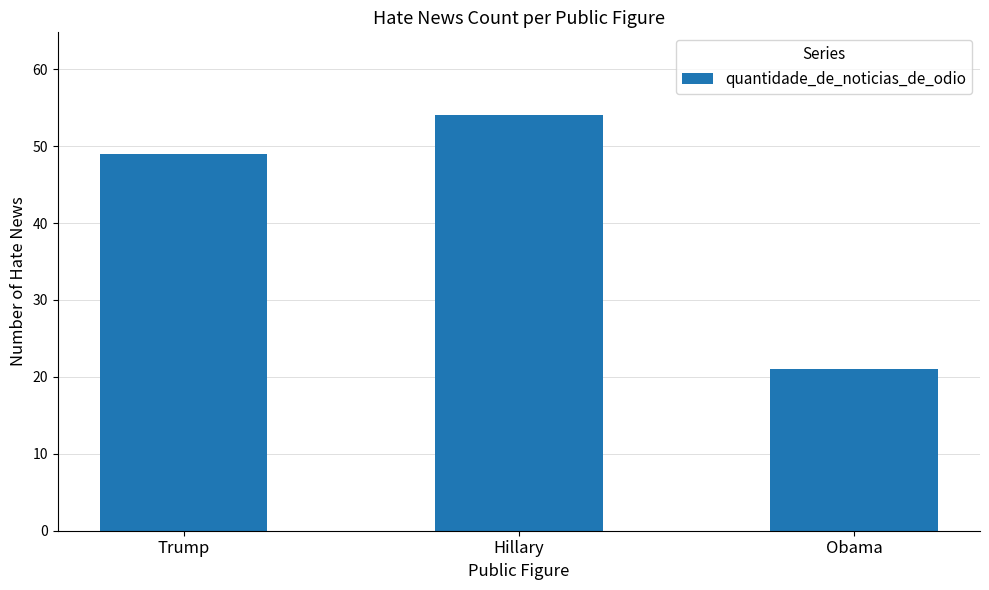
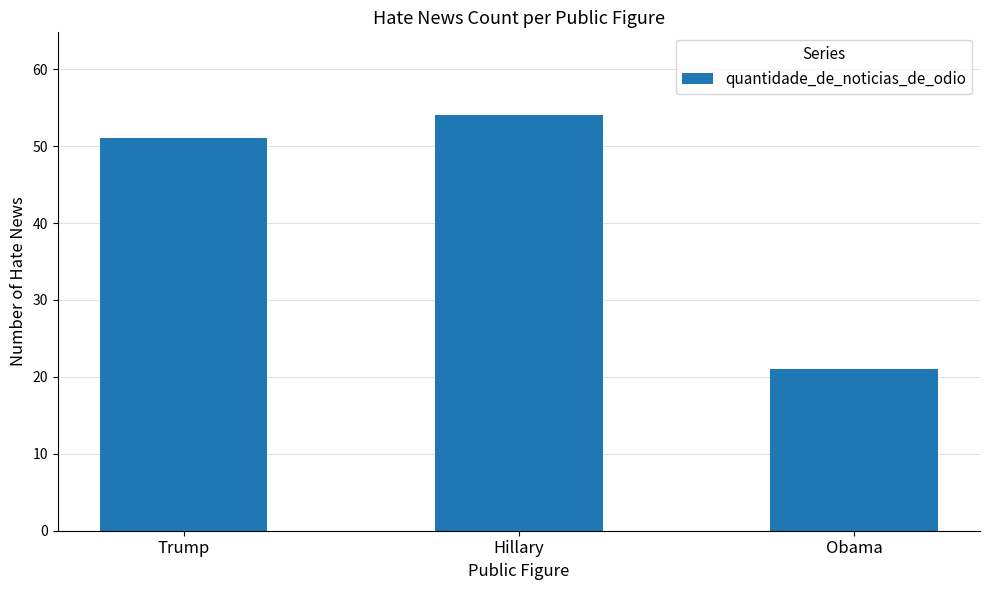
  {
-   "Trump": 49,
+   "Trump": 51,
    "Hillary": 54,
    "Obama": 21
  }
